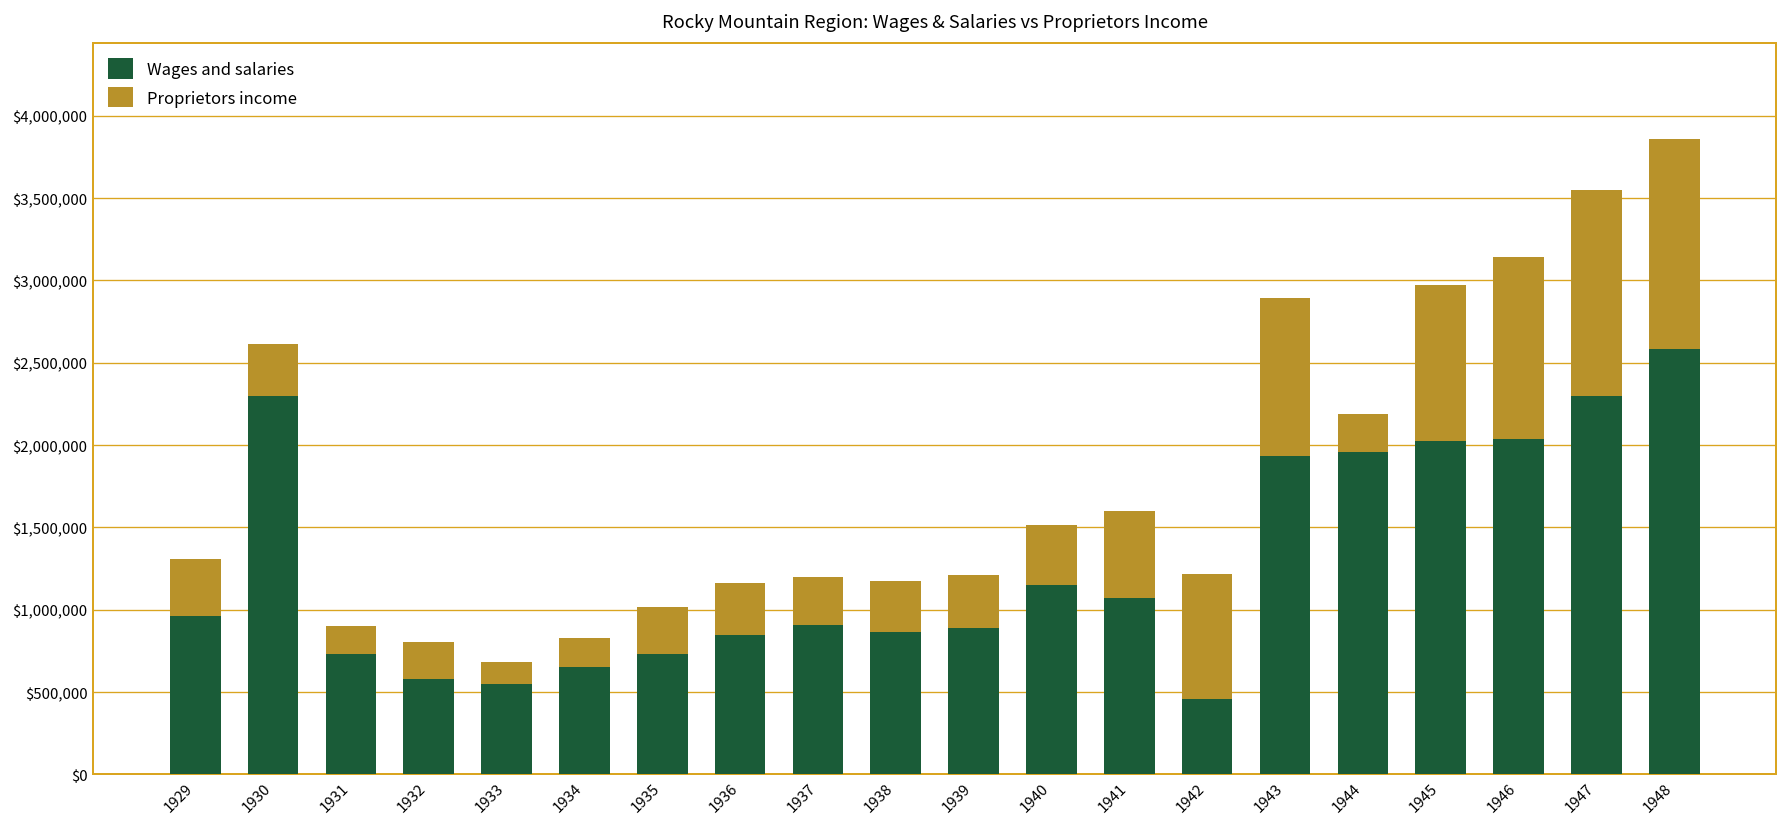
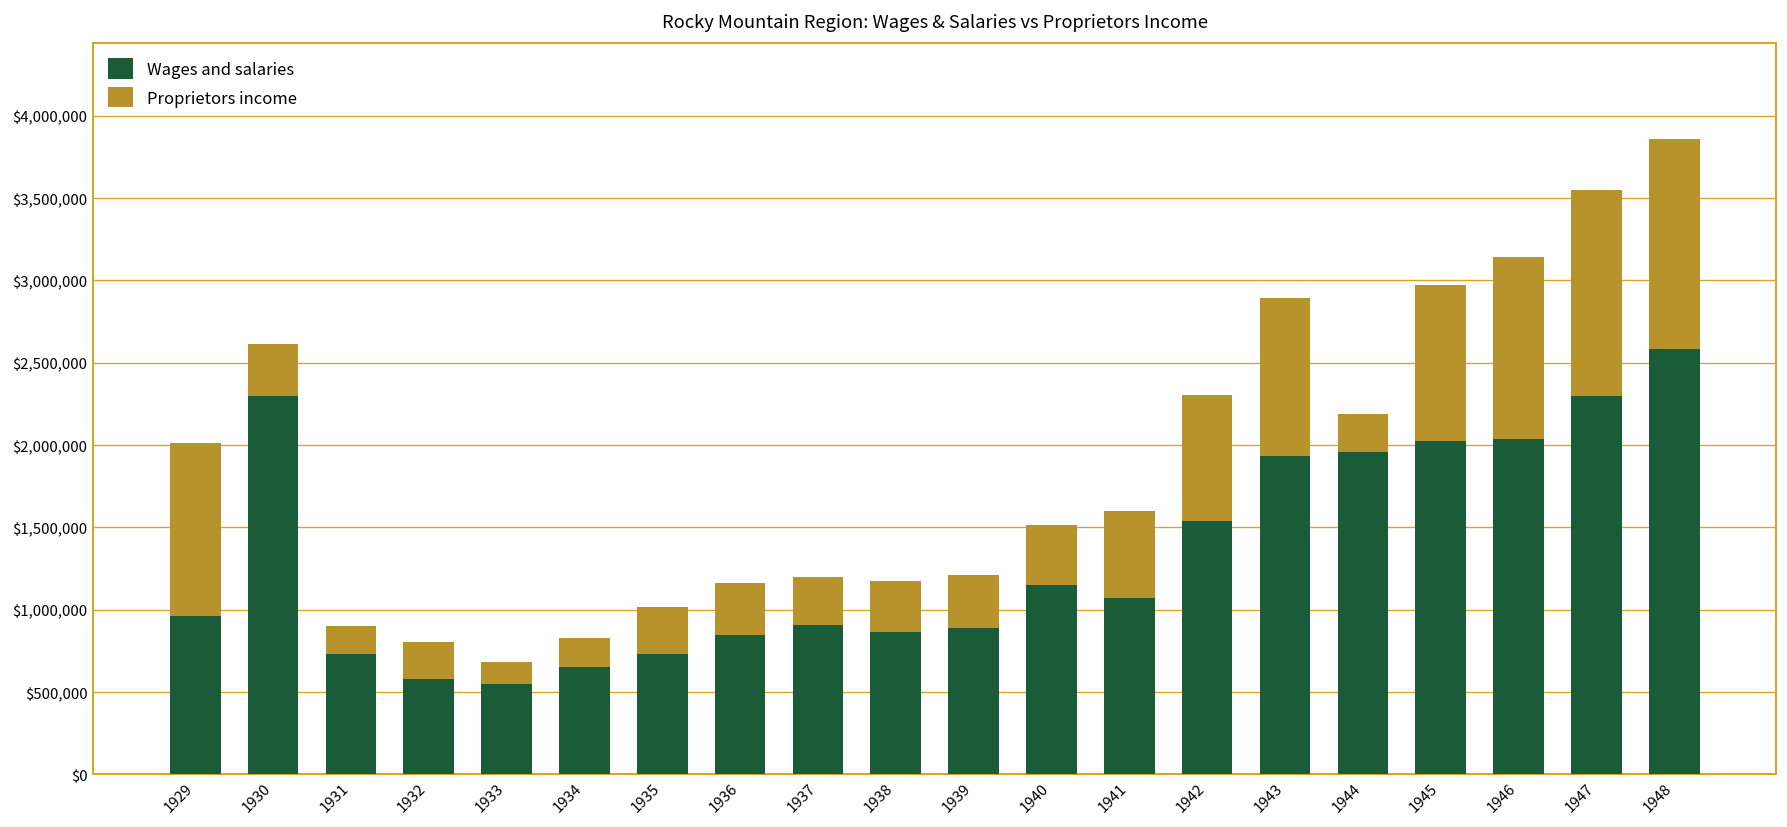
  {
    "Wages and salaries": {
      "1929": "$960,000",
      "1930": "$2,300,000",
      "1931": "$730,000",
      "1932": "$580,000",
      "1933": "$550,000",
      "1934": "$660,000",
      "1935": "$730,000",
      "1936": "$850,000",
      "1937": "$910,000",
      "1938": "$870,000",
      "1939": "$890,000",
      "1940": "$1,150,000",
      "1941": "$1,070,000",
-     "1942": "$460,000",
+     "1942": "$1,540,000",
      "1943": "$1,930,000",
      "1944": "$1,960,000",
      "1945": "$2,020,000",
      "1946": "$2,040,000",
      "1947": "$2,300,000",
      "1948": "$2,580,000"
    },
    "Proprietors income": {
-     "1929": "$340,000",
+     "1929": "$1,050,000",
      "1930": "$320,000",
      "1931": "$170,000",
      "1932": "$220,000",
      "1933": "$130,000",
      "1934": "$170,000",
      "1935": "$290,000",
      "1936": "$310,000",
      "1937": "$290,000",
      "1938": "$310,000",
      "1939": "$330,000",
      "1940": "$360,000",
      "1941": "$530,000",
      "1942": "$760,000",
      "1943": "$960,000",
      "1944": "$230,000",
      "1945": "$950,000",
      "1946": "$1,100,000",
      "1947": "$1,250,000",
      "1948": "$1,280,000"
    }
  }
